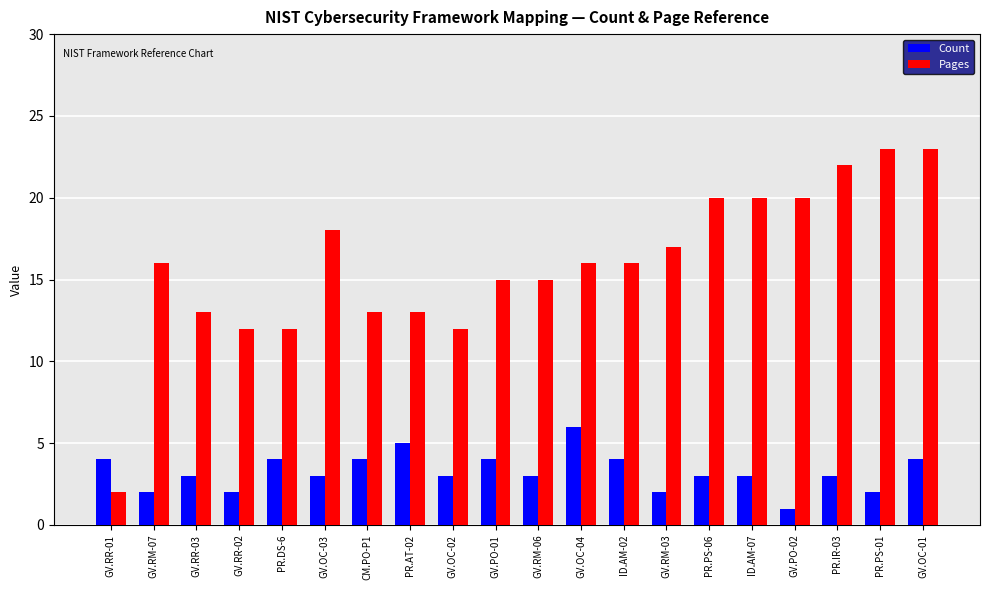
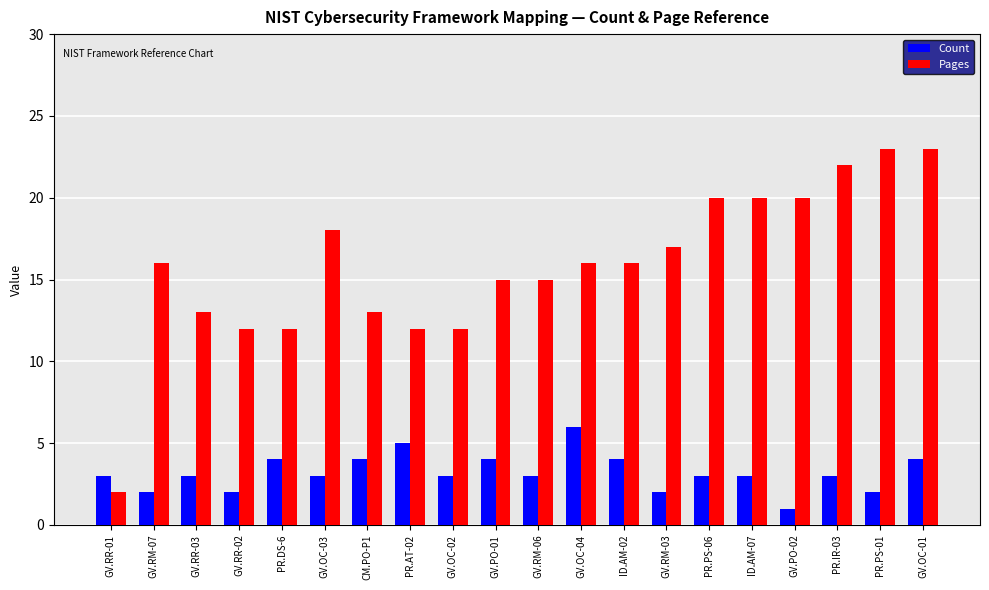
  {
    "Count": {
-     "GV.RR-01": 4,
+     "GV.RR-01": 3,
      "GV.RM-07": 2,
      "GV.RR-03": 3,
      "GV.RR-02": 2,
      "PR.DS-6": 4,
      "GV.OC-03": 3,
      "CM.PO-P1": 4,
      "PR.AT-02": 5,
      "GV.OC-02": 3,
      "GV.PO-01": 4,
      "GV.RM-06": 3,
      "GV.OC-04": 6,
      "ID.AM-02": 4,
      "GV.RM-03": 2,
      "PR.PS-06": 3,
      "ID.AM-07": 3,
      "GV.PO-02": 1,
      "PR.IR-03": 3,
      "PR.PS-01": 2,
      "GV.OC-01": 4
    },
    "Pages": {
      "GV.RR-01": 2,
      "GV.RM-07": 16,
      "GV.RR-03": 13,
      "GV.RR-02": 12,
      "PR.DS-6": 12,
      "GV.OC-03": 18,
      "CM.PO-P1": 13,
-     "PR.AT-02": 13,
+     "PR.AT-02": 12,
      "GV.OC-02": 12,
      "GV.PO-01": 15,
      "GV.RM-06": 15,
      "GV.OC-04": 16,
      "ID.AM-02": 16,
      "GV.RM-03": 17,
      "PR.PS-06": 20,
      "ID.AM-07": 20,
      "GV.PO-02": 20,
      "PR.IR-03": 22,
      "PR.PS-01": 23,
      "GV.OC-01": 23
    }
  }
